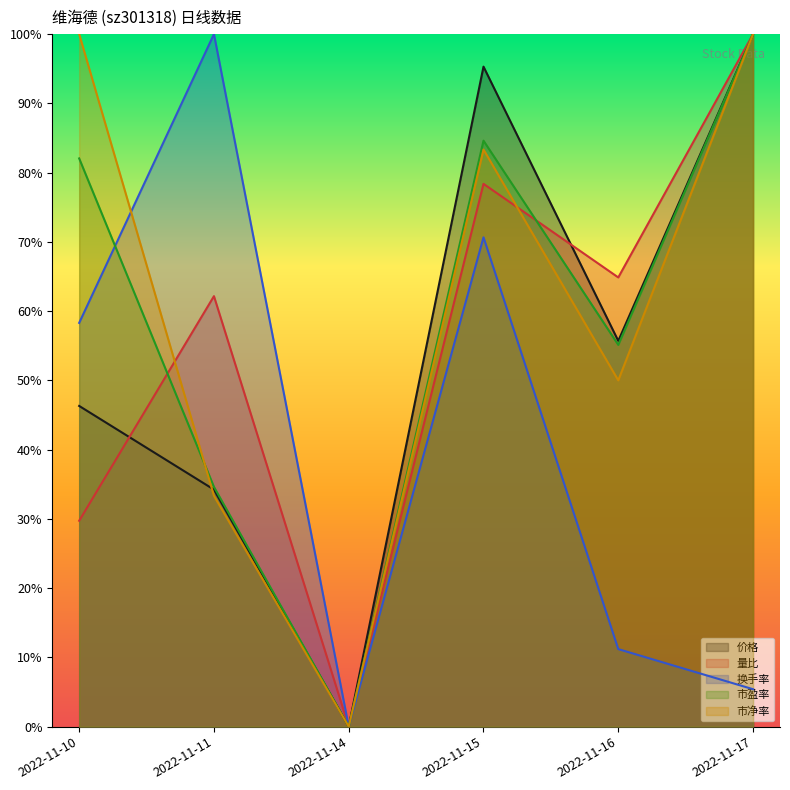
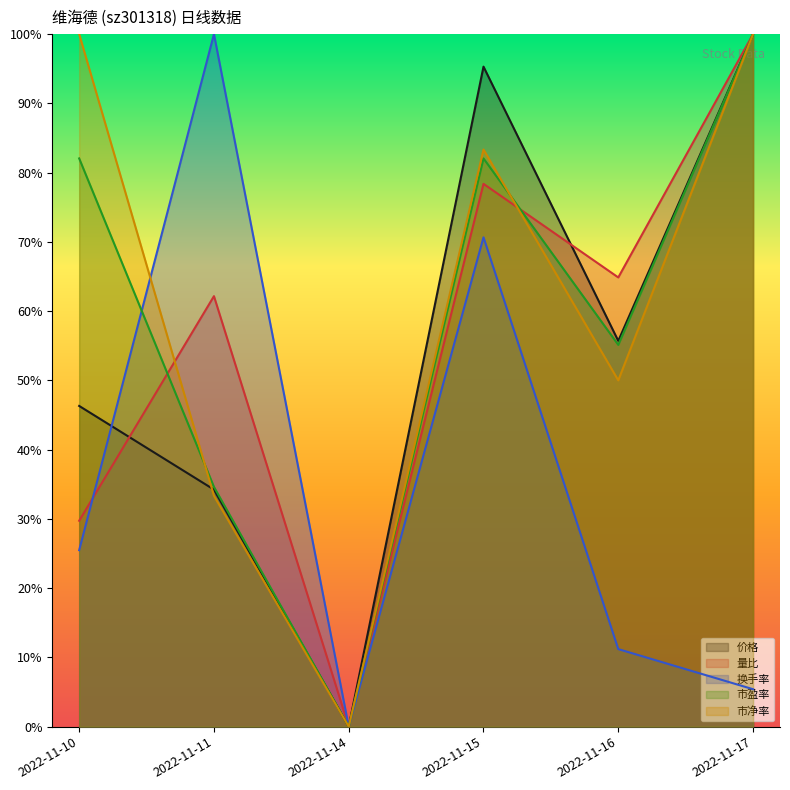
  {
    "价格": {
      "2022-11-10": "46%",
      "2022-11-11": "34%",
      "2022-11-15": "95%",
      "2022-11-16": "56%"
    },
    "换手率": {
-     "2022-11-10": "58%",
+     "2022-11-10": "25%",
      "2022-11-11": "100%",
      "2022-11-15": "71%",
      "2022-11-16": "11%"
    },
    "市盈率": {
      "2022-11-10": "82%",
      "2022-11-11": "35%",
-     "2022-11-15": "85%",
+     "2022-11-15": "82%",
      "2022-11-16": "55%"
    }
  }
